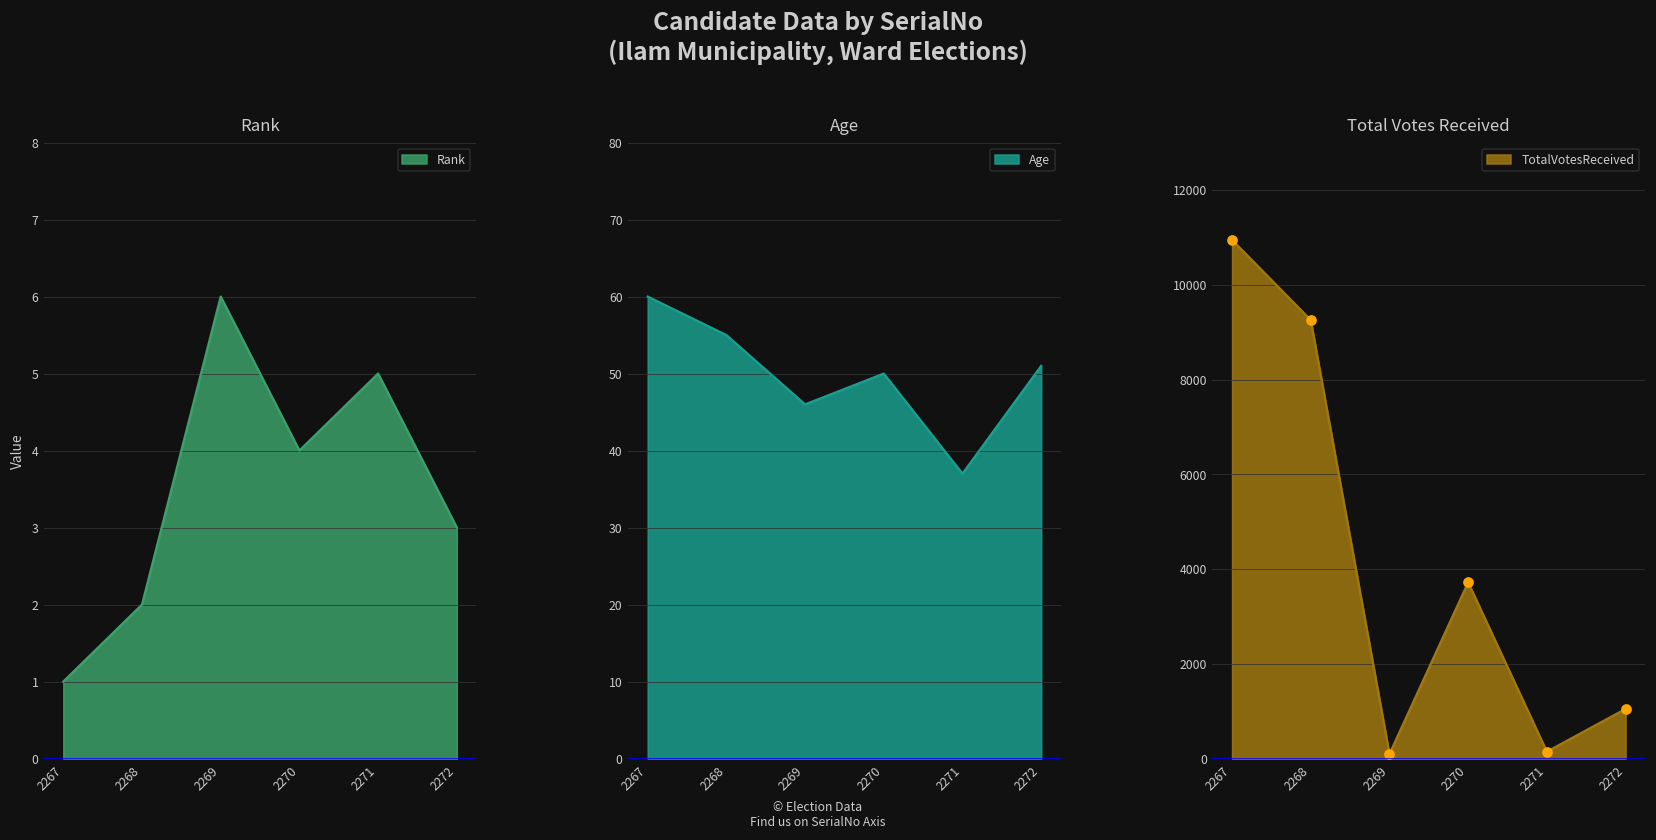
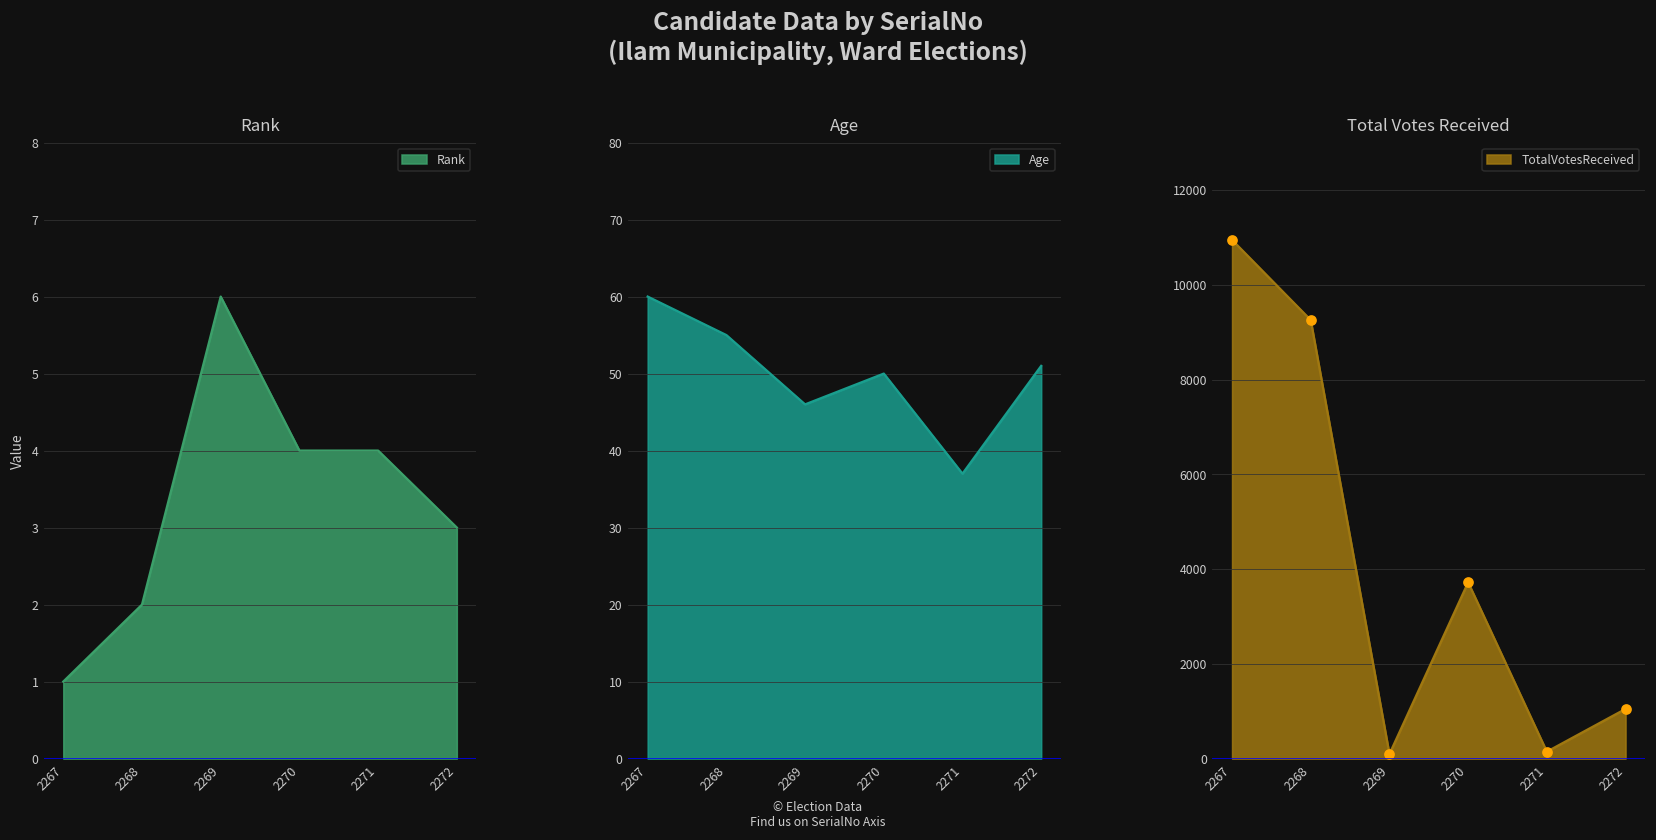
  {
    "Rank": {
      "2267": 1,
      "2268": 2,
      "2269": 6,
      "2270": 4,
-     "2271": 5,
+     "2271": 4,
      "2272": 3
    },
    "Age": {
      "2267": 60,
      "2268": 55,
      "2269": 46,
      "2270": 50,
      "2271": 37,
      "2272": 51
    },
    "Total Votes Received": {
      "2267": 10900,
      "2268": 9300,
      "2269": 100,
      "2270": 3700,
      "2271": 100,
      "2272": 1000
    }
  }
